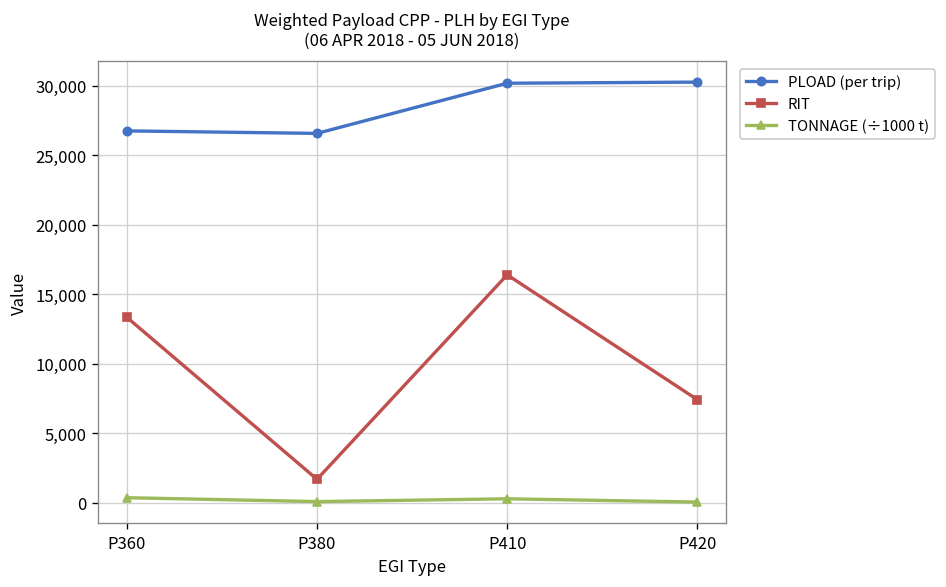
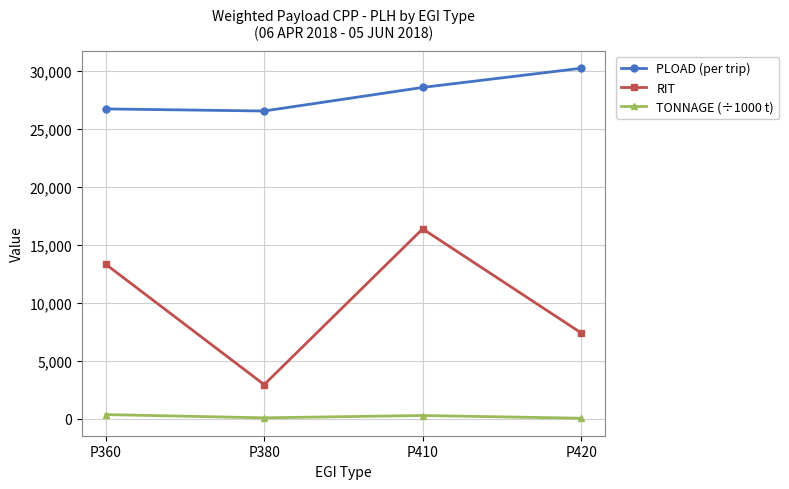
  {
    "PLOAD (per trip)": {
      "P360": "26,800",
      "P380": "26,600",
-     "P410": "30,200",
+     "P410": "28,600",
      "P420": "30,300"
    },
    "RIT": {
      "P360": "13,300",
-     "P380": "1,700",
+     "P380": "2,900",
      "P410": "16,400",
      "P420": "7,400"
    },
    "TONNAGE (÷1000 t)": {
      "P360": "400",
      "P380": "100",
      "P410": "300",
      "P420": "0"
    }
  }
